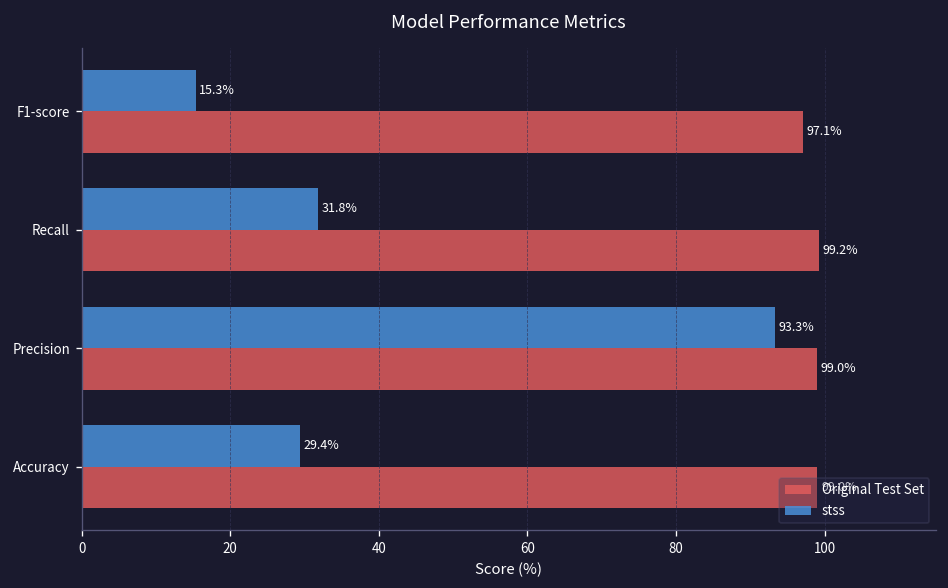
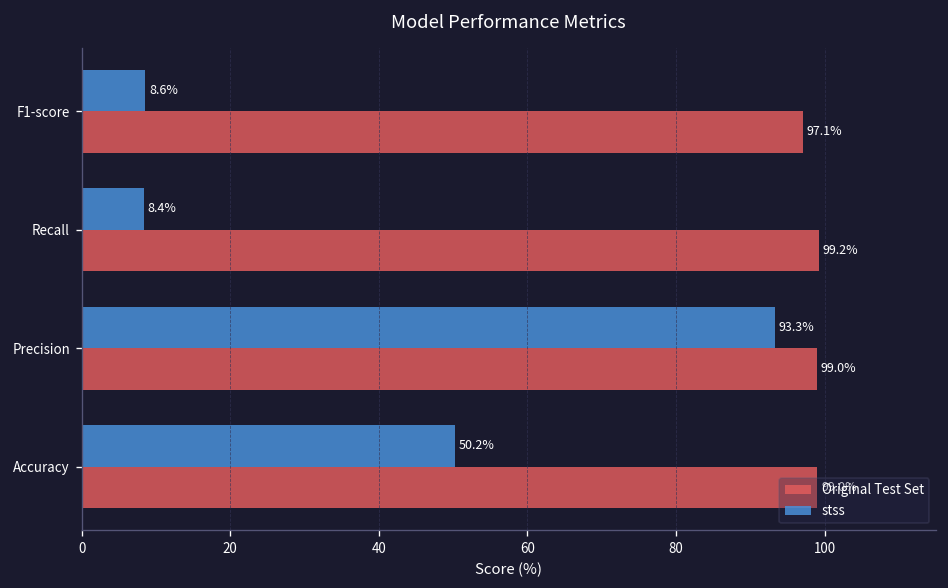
  {
    "Original Test Set": {
      "F1-score": "97.1%",
      "Recall": "99.2%",
      "Precision": "99.0%"
    },
    "stss": {
-     "F1-score": "15.3%",
-     "Recall": "31.8%",
+     "F1-score": "8.6%",
+     "Recall": "8.4%",
      "Precision": "93.3%",
-     "Accuracy": "29.4%"
+     "Accuracy": "50.2%"
    }
  }
